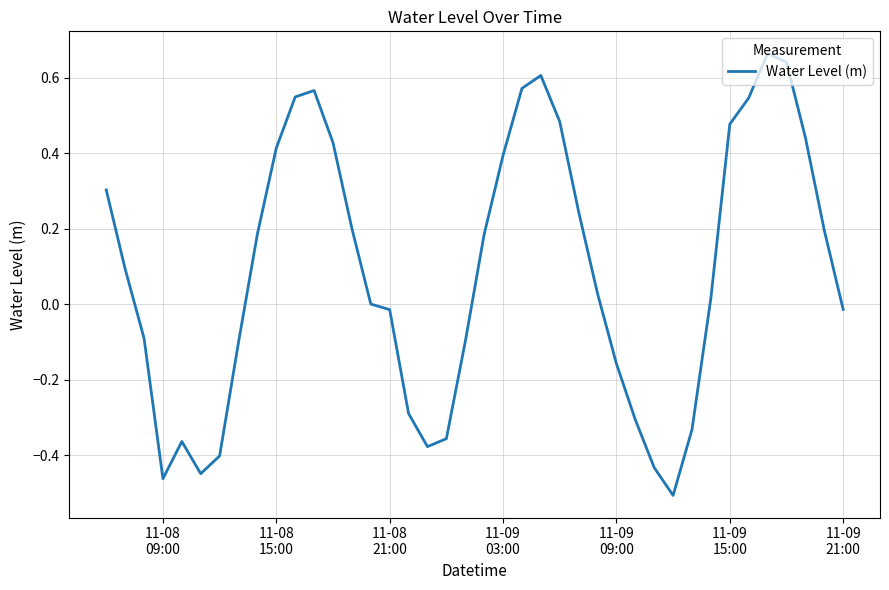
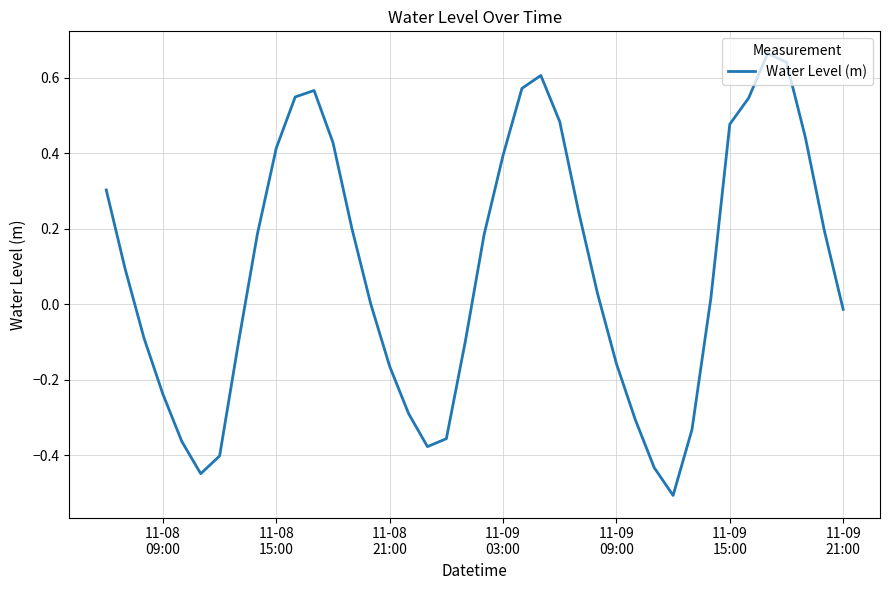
  {
-   "11-08 09:00": -0.46,
+   "11-08 09:00": -0.24,
    "11-08 15:00": 0.41,
-   "11-08 21:00": -0.01,
+   "11-08 21:00": -0.16,
    "11-09 03:00": 0.39,
    "11-09 09:00": -0.16,
    "11-09 15:00": 0.48,
    "11-09 21:00": -0.01
  }
